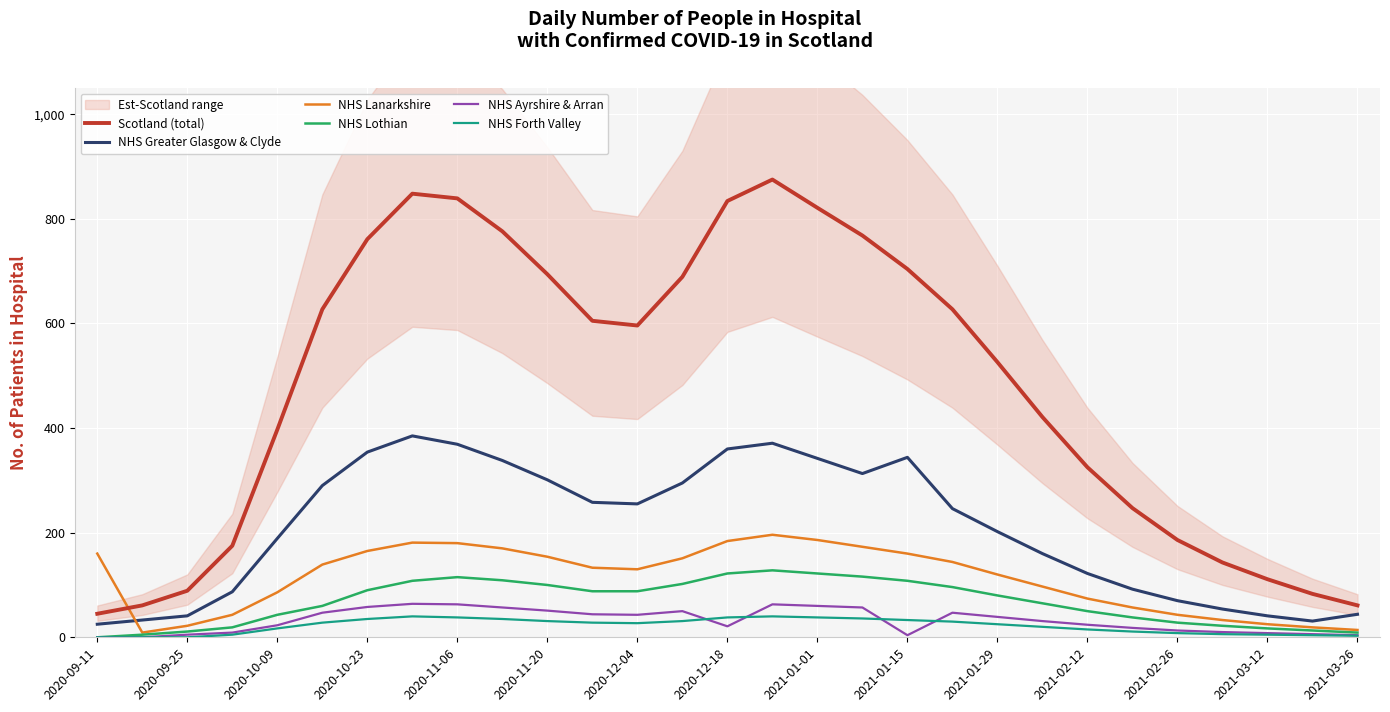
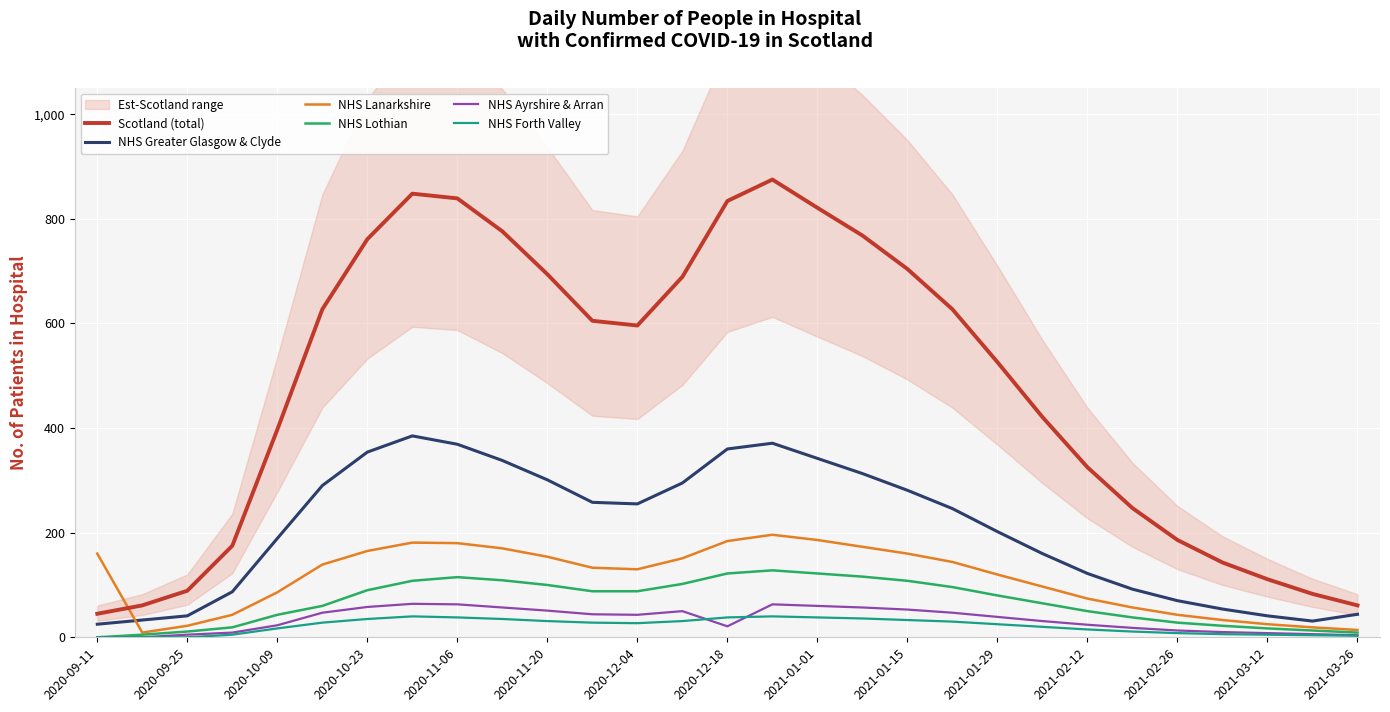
  {
    "Scotland (total)": {
      "2020-09-11": 50,
      "2020-09-25": 90,
      "2020-10-09": 400,
      "2020-10-23": 760,
      "2020-11-06": 840,
      "2020-11-20": 690,
      "2020-12-04": 600,
      "2020-12-18": 830,
      "2021-01-01": 820,
      "2021-01-15": 700,
      "2021-01-29": 530,
      "2021-02-12": 330,
      "2021-02-26": 190,
      "2021-03-12": 110,
      "2021-03-26": 60
    },
    "NHS Greater Glasgow & Clyde": {
      "2020-09-11": 30,
      "2020-09-25": 40,
      "2020-10-09": 190,
      "2020-10-23": 350,
      "2020-11-06": 370,
      "2020-11-20": 300,
      "2020-12-04": 260,
      "2020-12-18": 360,
      "2021-01-01": 340,
-     "2021-01-15": 340,
+     "2021-01-15": 280,
      "2021-01-29": 200,
      "2021-02-12": 120,
      "2021-02-26": 70,
      "2021-03-12": 40,
      "2021-03-26": 40
    },
    "NHS Lanarkshire": {
      "2020-09-11": 160,
      "2020-09-25": 20,
      "2020-10-09": 90,
      "2020-10-23": 170,
      "2020-11-06": 180,
      "2020-11-20": 150,
      "2020-12-04": 130,
      "2020-12-18": 180,
      "2021-01-01": 190,
      "2021-01-15": 160,
      "2021-01-29": 120,
      "2021-02-12": 70,
      "2021-02-26": 40,
      "2021-03-12": 30,
      "2021-03-26": 10
    },
    "NHS Ayrshire & Arran": {
      "2020-09-25": 10,
      "2020-10-09": 20,
      "2020-10-23": 60,
      "2020-11-06": 60,
      "2020-11-20": 50,
      "2020-12-04": 40,
      "2020-12-18": 20,
      "2021-01-01": 60,
-     "2021-01-15": 0,
+     "2021-01-15": 50,
      "2021-01-29": 40,
      "2021-02-12": 20,
      "2021-02-26": 10
    }
  }
